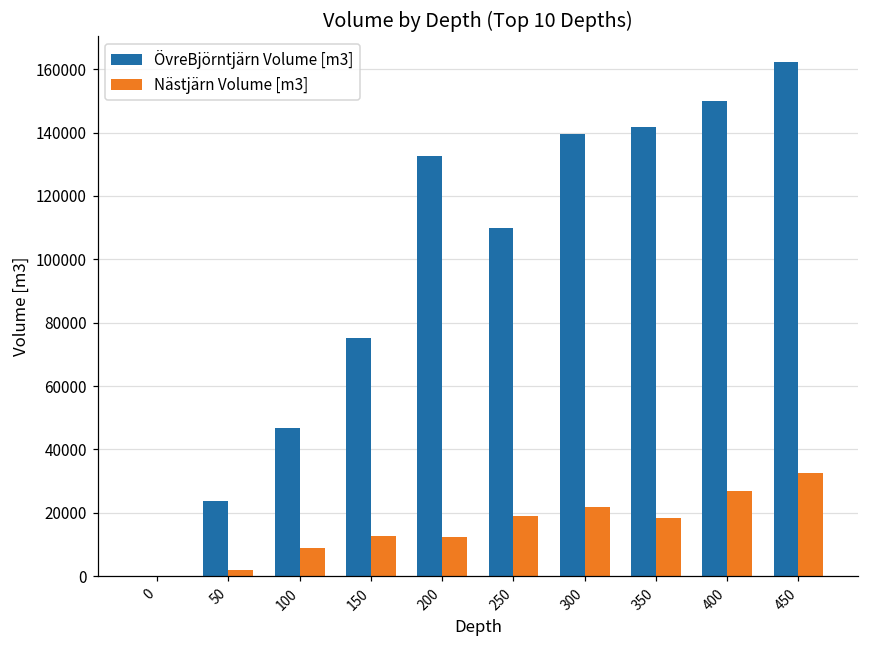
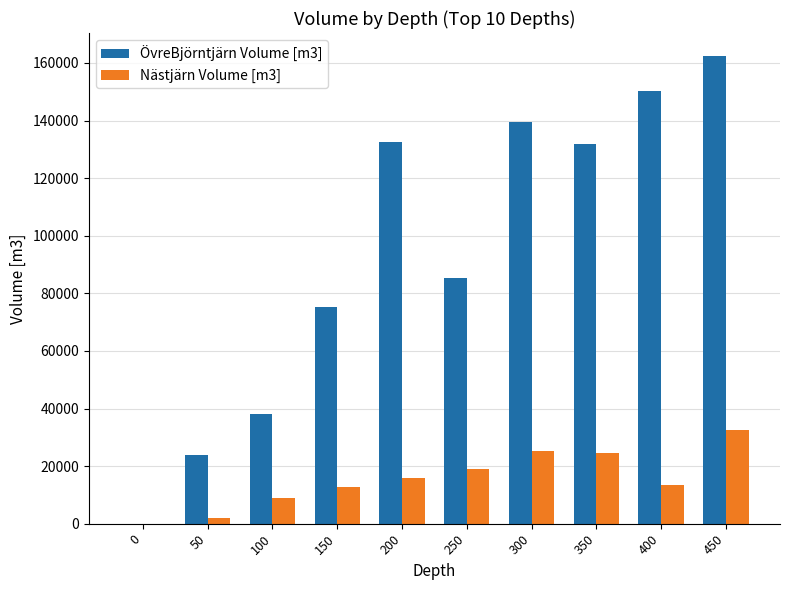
  {
    "ÖvreBjörntjärn Volume [m3]": {
      "0": 0,
      "50": 24000,
-     "100": 47000,
+     "100": 38000,
      "150": 75000,
      "200": 133000,
-     "250": 110000,
+     "250": 85000,
      "300": 140000,
-     "350": 142000,
+     "350": 132000,
      "400": 150000,
      "450": 162000
    },
    "Nästjärn Volume [m3]": {
      "0": 0,
      "50": 2000,
      "100": 9000,
      "150": 13000,
-     "200": 12000,
+     "200": 16000,
      "250": 19000,
-     "300": 22000,
-     "350": 18000,
-     "400": 27000,
+     "300": 25000,
+     "350": 24000,
+     "400": 13000,
      "450": 33000
    }
  }
